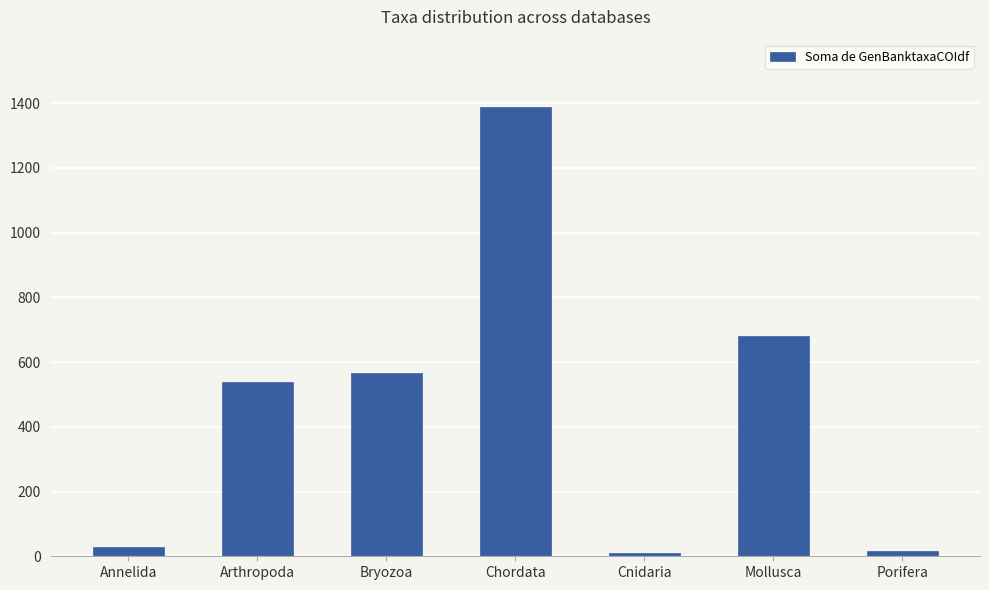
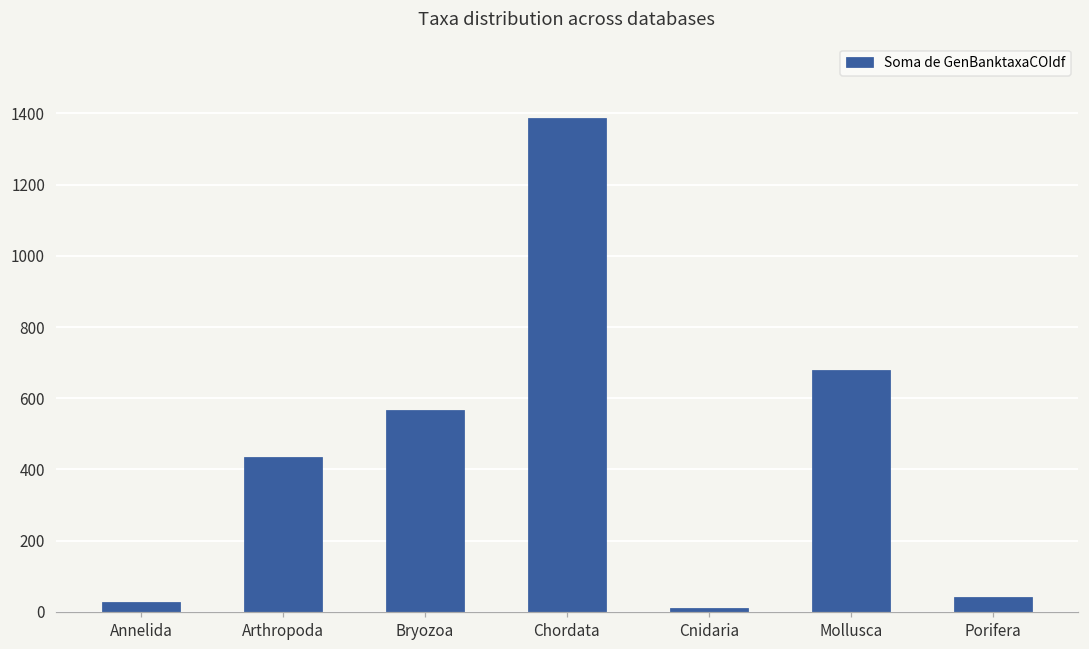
  {
    "Annelida": 30,
-   "Arthropoda": 540,
+   "Arthropoda": 430,
    "Bryozoa": 570,
    "Chordata": 1390,
    "Cnidaria": 10,
    "Mollusca": 680,
-   "Porifera": 20
+   "Porifera": 40
  }
